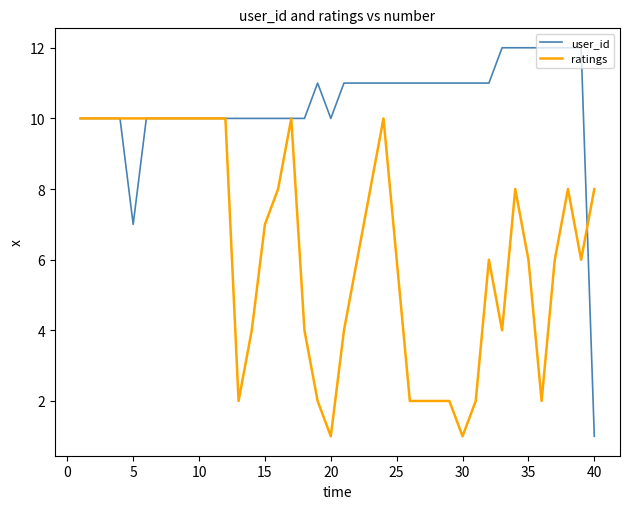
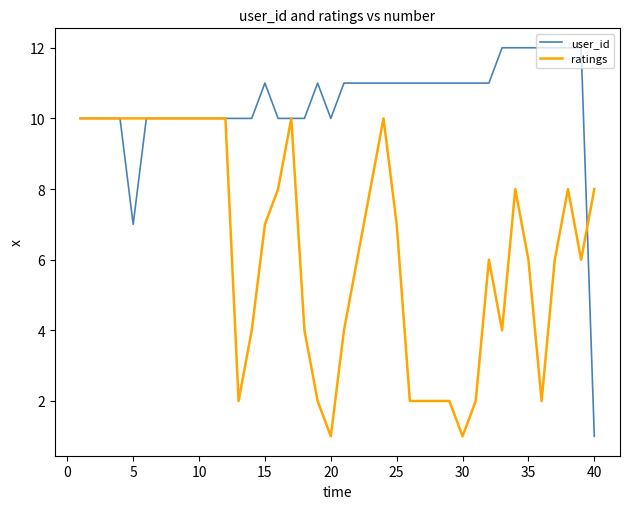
  {
    "user_id": {
      "5": 7,
-     "15": 10,
+     "15": 11,
      "20": 10,
      "25": 11,
      "30": 11,
      "35": 12,
      "40": 1
    },
    "ratings": {
      "5": 10,
      "15": 7,
      "20": 1,
-     "25": 6,
+     "25": 7,
      "30": 1,
      "35": 6,
      "40": 8
    }
  }
